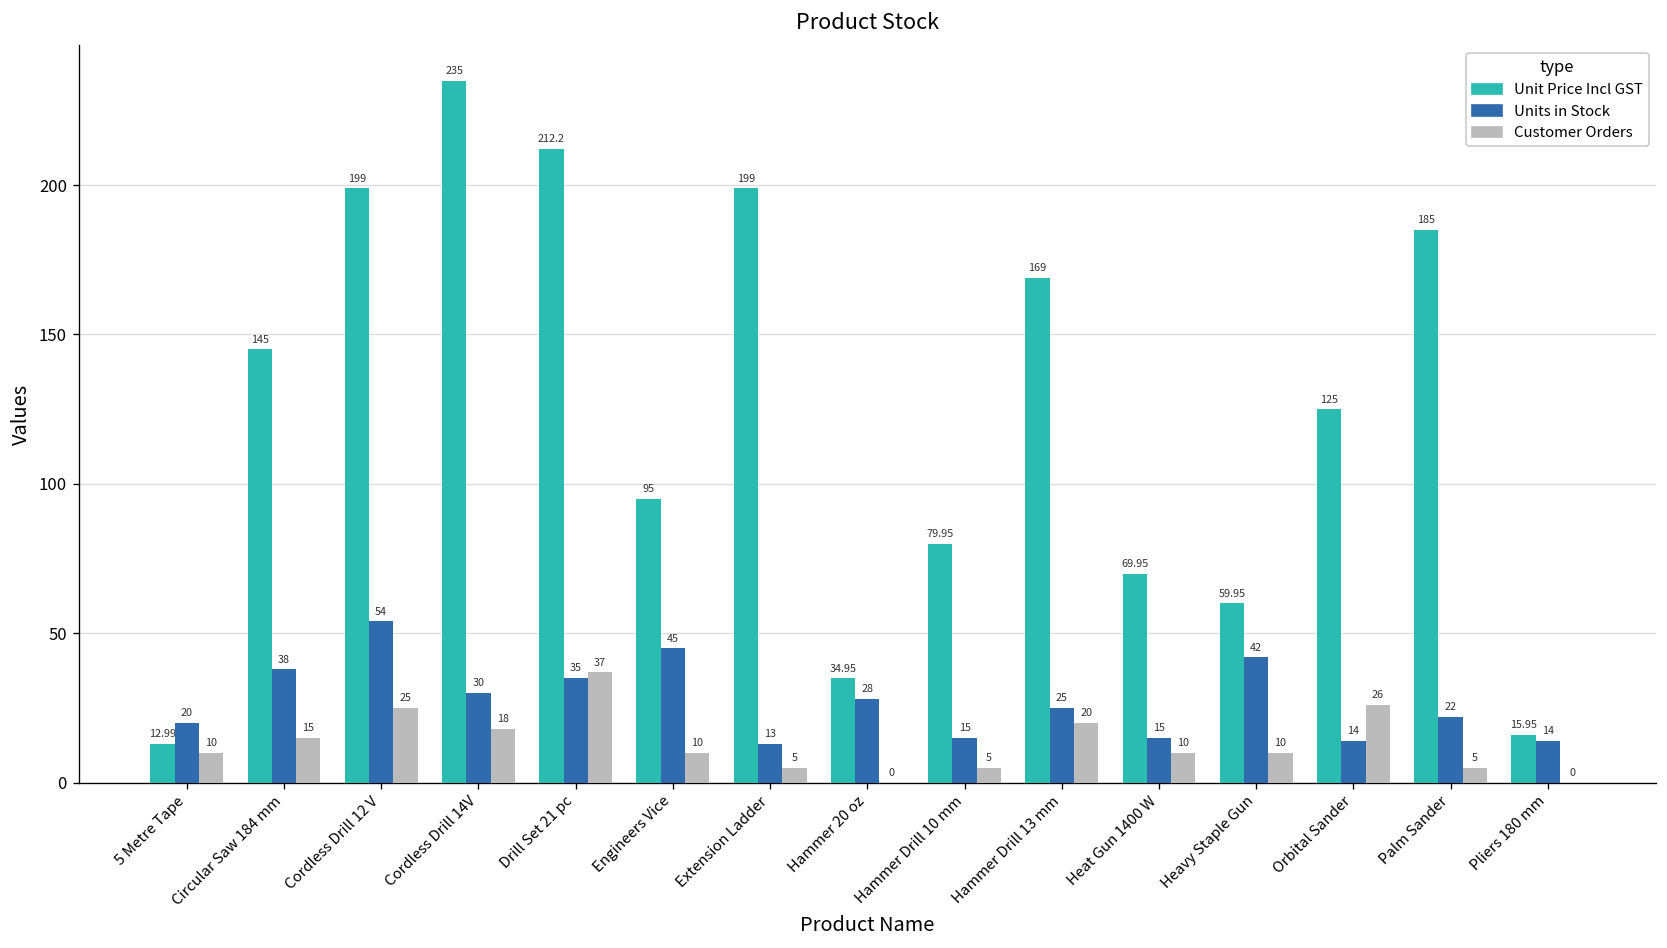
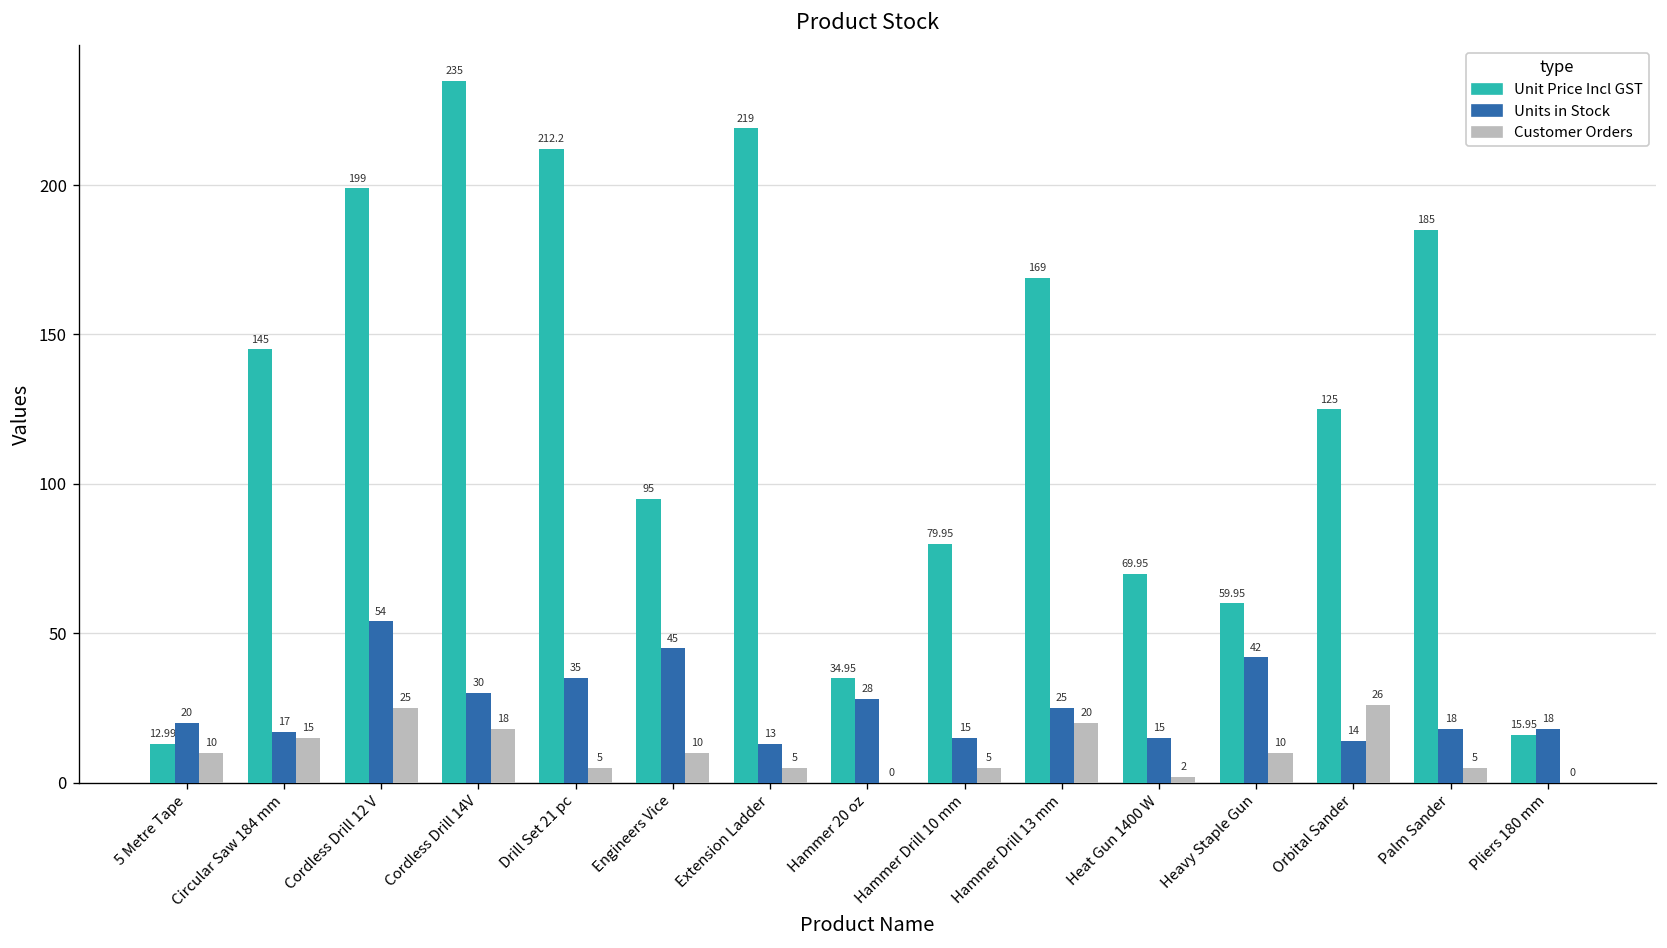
  {
    "Unit Price Incl GST": {
      "5 Metre Tape": 12.99,
      "Circular Saw 184 mm": 145,
      "Cordless Drill 12 V": 199,
      "Cordless Drill 14V": 235,
      "Drill Set 21 pc": 212.2,
      "Engineers Vice": 95,
-     "Extension Ladder": 199,
+     "Extension Ladder": 219,
      "Hammer 20 oz": 34.95,
      "Hammer Drill 10 mm": 79.95,
      "Hammer Drill 13 mm": 169,
      "Heat Gun 1400 W": 69.95,
      "Heavy Staple Gun": 59.95,
      "Orbital Sander": 125,
      "Palm Sander": 185,
      "Pliers 180 mm": 15.95
    },
    "Units in Stock": {
      "5 Metre Tape": 20,
-     "Circular Saw 184 mm": 38,
+     "Circular Saw 184 mm": 17,
      "Cordless Drill 12 V": 54,
      "Cordless Drill 14V": 30,
      "Drill Set 21 pc": 35,
      "Engineers Vice": 45,
      "Extension Ladder": 13,
      "Hammer 20 oz": 28,
      "Hammer Drill 10 mm": 15,
      "Hammer Drill 13 mm": 25,
      "Heat Gun 1400 W": 15,
      "Heavy Staple Gun": 42,
      "Orbital Sander": 14,
-     "Palm Sander": 22,
-     "Pliers 180 mm": 14
+     "Palm Sander": 18,
+     "Pliers 180 mm": 18
    },
    "Customer Orders": {
      "5 Metre Tape": 10,
      "Circular Saw 184 mm": 15,
      "Cordless Drill 12 V": 25,
      "Cordless Drill 14V": 18,
-     "Drill Set 21 pc": 37,
+     "Drill Set 21 pc": 5,
      "Engineers Vice": 10,
      "Extension Ladder": 5,
      "Hammer 20 oz": 0,
      "Hammer Drill 10 mm": 5,
      "Hammer Drill 13 mm": 20,
-     "Heat Gun 1400 W": 10,
+     "Heat Gun 1400 W": 2,
      "Heavy Staple Gun": 10,
      "Orbital Sander": 26,
      "Palm Sander": 5,
      "Pliers 180 mm": 0
    }
  }
